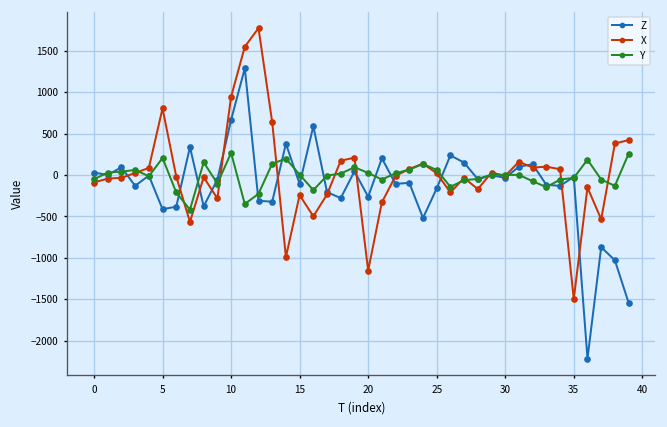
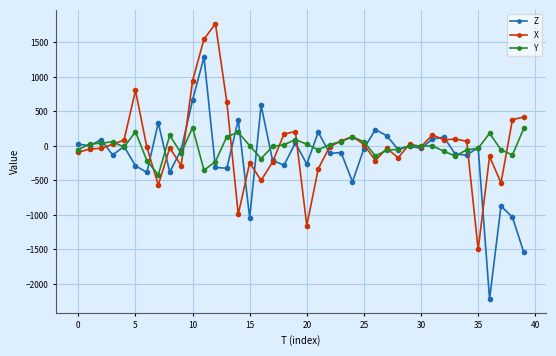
  {
    "Z": {
      "0": 0,
-     "5": -400,
+     "5": -300,
      "10": 700,
-     "15": -100,
+     "15": -1000,
      "20": -300,
-     "25": -200
+     "25": 0
    },
    "X": {
      "0": -100,
      "5": 800,
      "10": 900,
      "15": -200,
      "20": -1200,
      "25": 0,
      "35": -1500
    },
    "Y": {
      "0": -100,
      "5": 200,
      "10": 300,
      "15": 0,
      "20": 0,
      "25": 100
    }
  }
